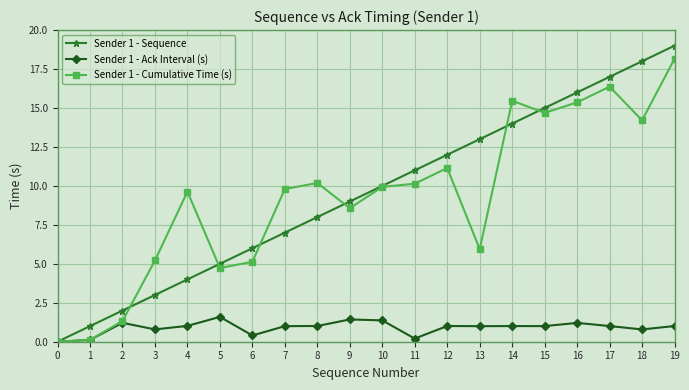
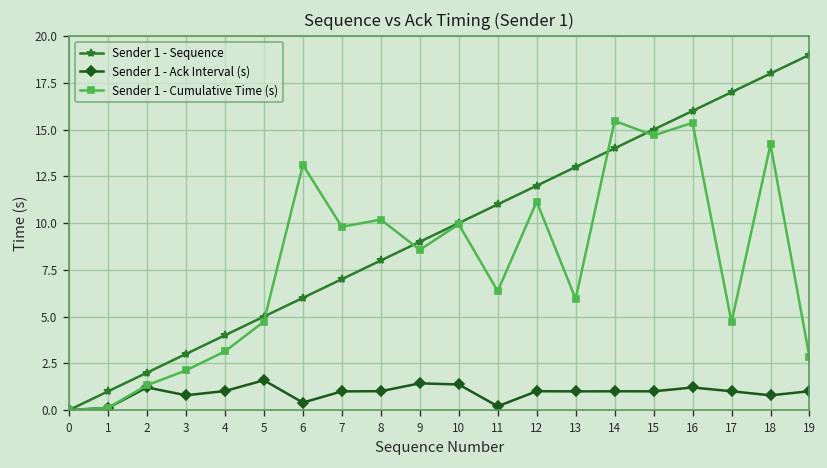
  {
    "Sender 1 - Cumulative Time (s)": {
-     "3": 5.2,
-     "4": 9.6,
+     "3": 2.1,
+     "4": 3.1,
      "5": 4.7,
-     "6": 5.1,
+     "6": 13.1,
      "7": 9.8,
      "8": 10.2,
      "9": 8.6,
-     "11": 10.1,
+     "11": 6.4,
      "12": 11.1,
      "13": 5.9,
      "14": 15.5,
      "15": 14.7,
      "16": 15.4,
-     "17": 16.4,
+     "17": 4.7,
      "18": 14.2,
-     "19": 18.2
+     "19": 2.8
    }
  }
